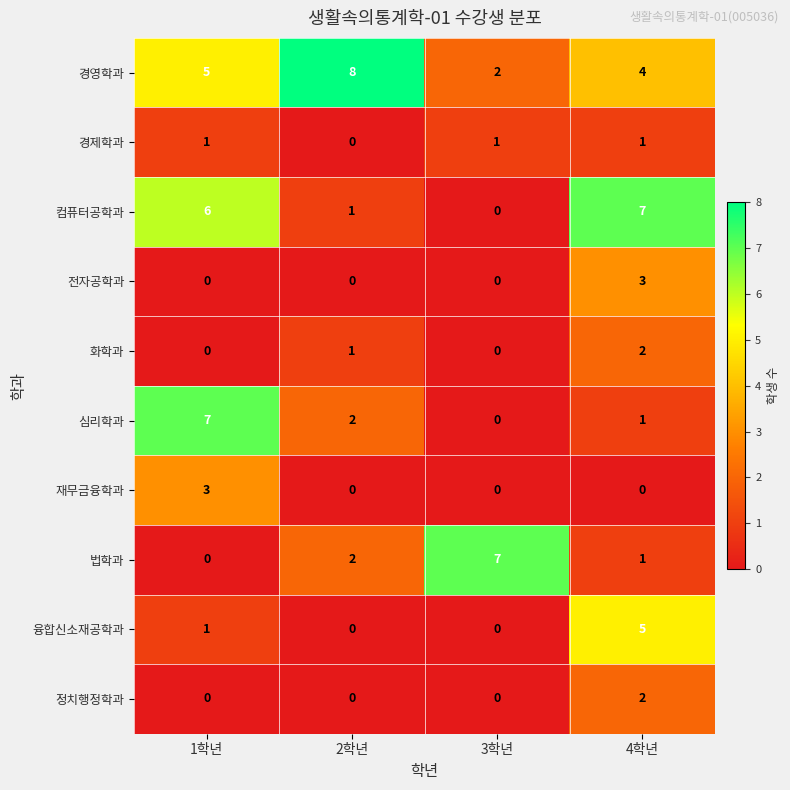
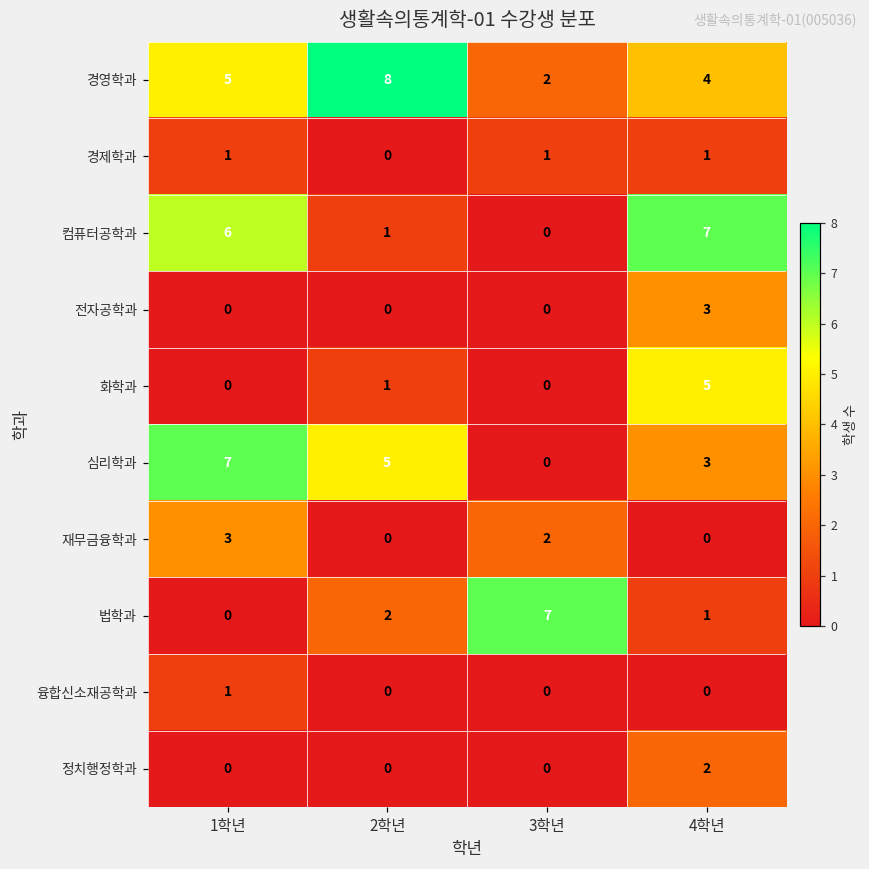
  {
    "경영학과": {
      "1학년": 5,
      "2학년": 8,
      "3학년": 2,
      "4학년": 4
    },
    "경제학과": {
      "1학년": 1,
      "2학년": 0,
      "3학년": 1,
      "4학년": 1
    },
    "컴퓨터공학과": {
      "1학년": 6,
      "2학년": 1,
      "3학년": 0,
      "4학년": 7
    },
    "전자공학과": {
      "1학년": 0,
      "2학년": 0,
      "3학년": 0,
      "4학년": 3
    },
    "화학과": {
      "1학년": 0,
      "2학년": 1,
      "3학년": 0,
-     "4학년": 2
+     "4학년": 5
    },
    "심리학과": {
      "1학년": 7,
-     "2학년": 2,
+     "2학년": 5,
      "3학년": 0,
-     "4학년": 1
+     "4학년": 3
    },
    "재무금융학과": {
      "1학년": 3,
      "2학년": 0,
-     "3학년": 0,
+     "3학년": 2,
      "4학년": 0
    },
    "법학과": {
      "1학년": 0,
      "2학년": 2,
      "3학년": 7,
      "4학년": 1
    },
    "융합신소재공학과": {
      "1학년": 1,
      "2학년": 0,
      "3학년": 0,
-     "4학년": 5
+     "4학년": 0
    },
    "정치행정학과": {
      "1학년": 0,
      "2학년": 0,
      "3학년": 0,
      "4학년": 2
    }
  }
